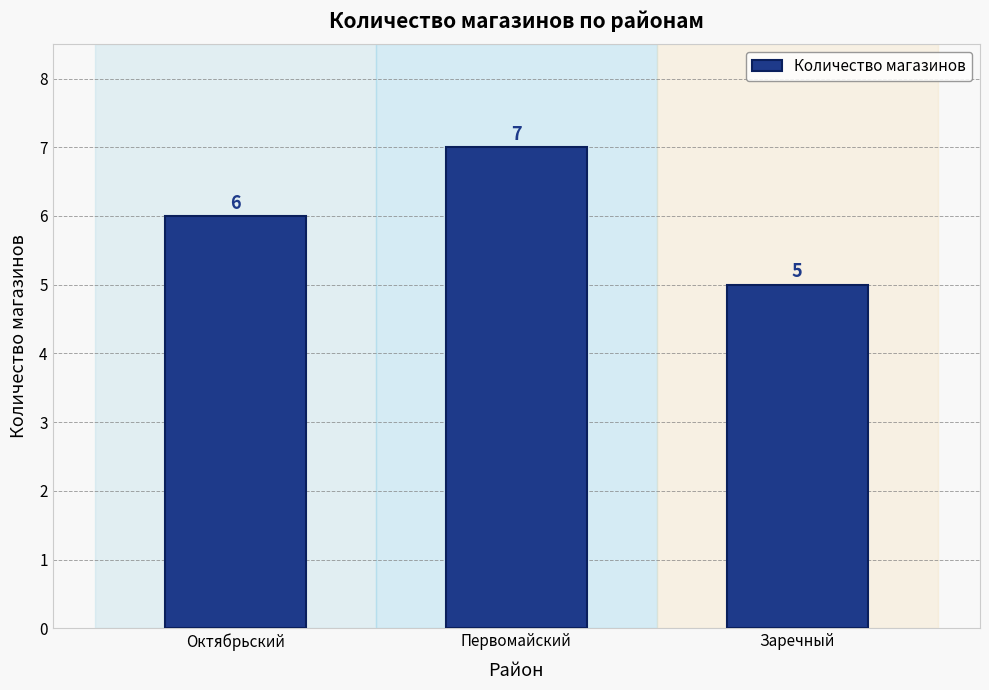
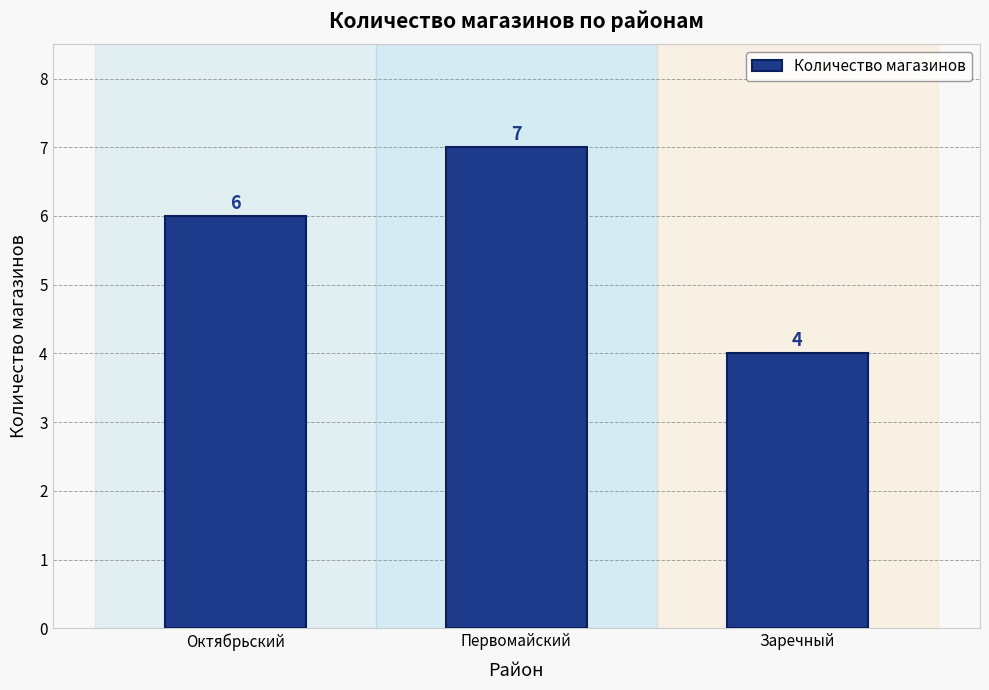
  {
    "Октябрьский": 6,
    "Первомайский": 7,
-   "Заречный": 5
+   "Заречный": 4
  }
